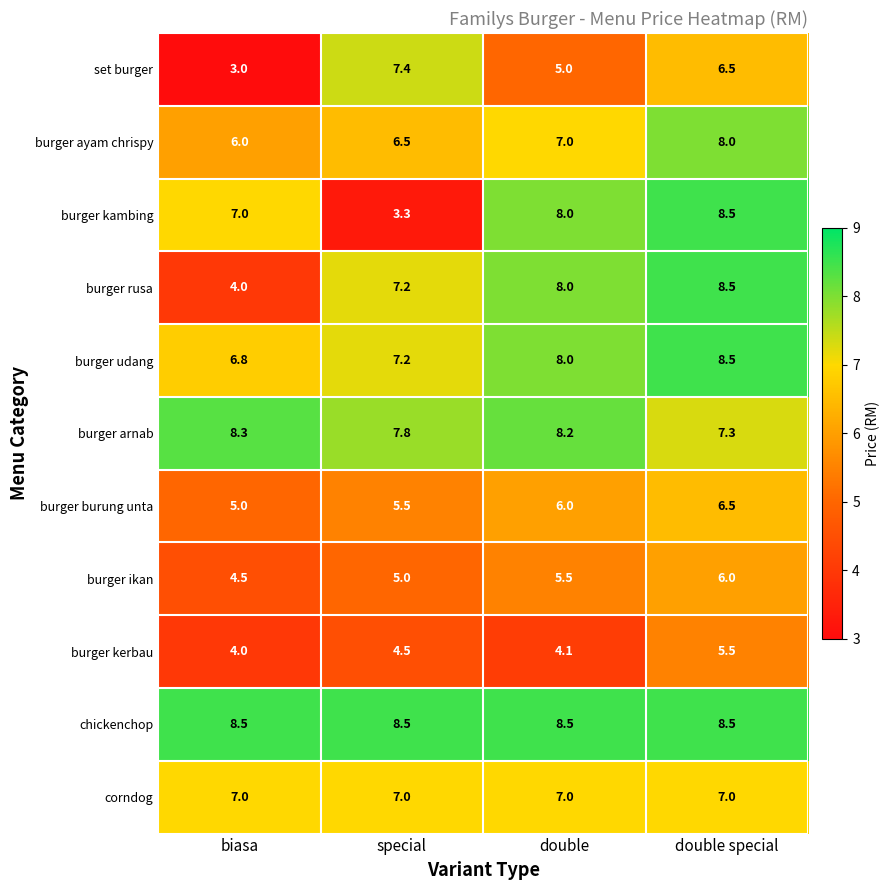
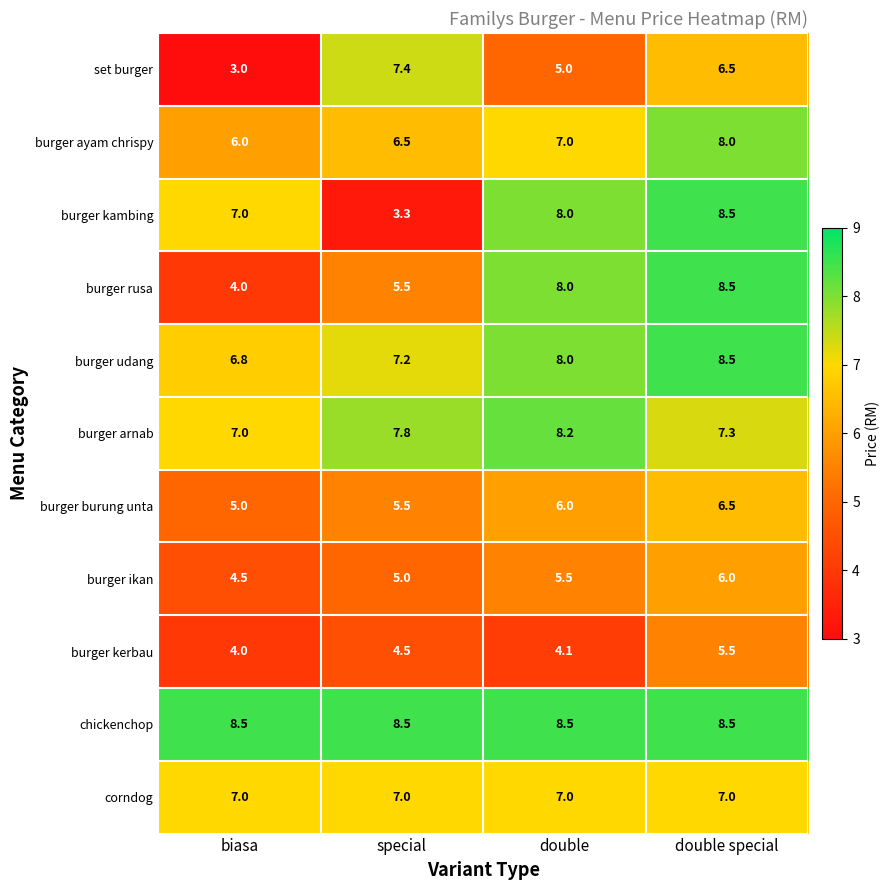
  {
    "set burger": {
      "biasa": 3.0,
      "special": 7.4,
      "double": 5.0,
      "double special": 6.5
    },
    "burger ayam chrispy": {
      "biasa": 6.0,
      "special": 6.5,
      "double": 7.0,
      "double special": 8.0
    },
    "burger kambing": {
      "biasa": 7.0,
      "special": 3.3,
      "double": 8.0,
      "double special": 8.5
    },
    "burger rusa": {
      "biasa": 4.0,
-     "special": 7.2,
+     "special": 5.5,
      "double": 8.0,
      "double special": 8.5
    },
    "burger udang": {
      "biasa": 6.8,
      "special": 7.2,
      "double": 8.0,
      "double special": 8.5
    },
    "burger arnab": {
-     "biasa": 8.3,
+     "biasa": 7.0,
      "special": 7.8,
      "double": 8.2,
      "double special": 7.3
    },
    "burger burung unta": {
      "biasa": 5.0,
      "special": 5.5,
      "double": 6.0,
      "double special": 6.5
    },
    "burger ikan": {
      "biasa": 4.5,
      "special": 5.0,
      "double": 5.5,
      "double special": 6.0
    },
    "burger kerbau": {
      "biasa": 4.0,
      "special": 4.5,
      "double": 4.1,
      "double special": 5.5
    },
    "chickenchop": {
      "biasa": 8.5,
      "special": 8.5,
      "double": 8.5,
      "double special": 8.5
    },
    "corndog": {
      "biasa": 7.0,
      "special": 7.0,
      "double": 7.0,
      "double special": 7.0
    }
  }
